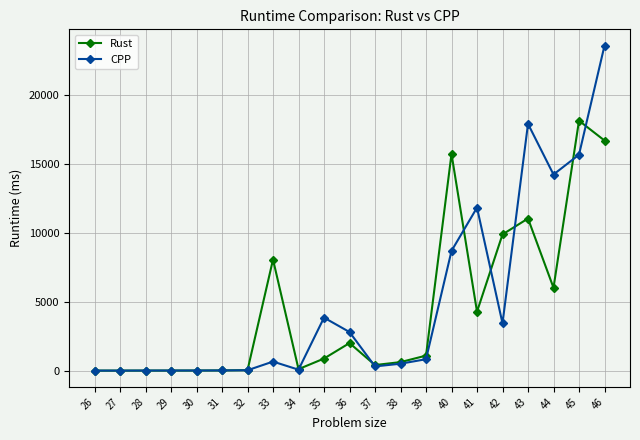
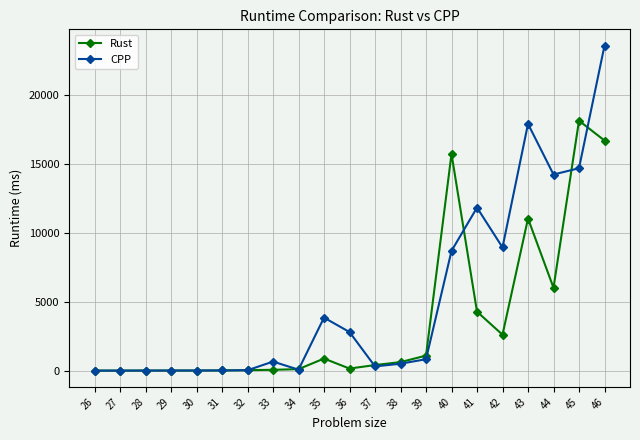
  {
    "Rust": {
-     "33": 8100,
+     "33": 100,
      "35": 900,
-     "36": 2000,
+     "36": 200,
      "39": 1100,
      "40": 15700,
      "41": 4300,
-     "42": 9900,
+     "42": 2600,
      "43": 11000,
      "44": 6000,
      "45": 18100,
      "46": 16700
    },
    "CPP": {
      "33": 700,
      "35": 3800,
      "36": 2800,
      "39": 800,
      "40": 8700,
      "41": 11800,
-     "42": 3400,
+     "42": 8900,
      "43": 17900,
      "44": 14200,
-     "45": 15600,
+     "45": 14700,
      "46": 23600
    }
  }
